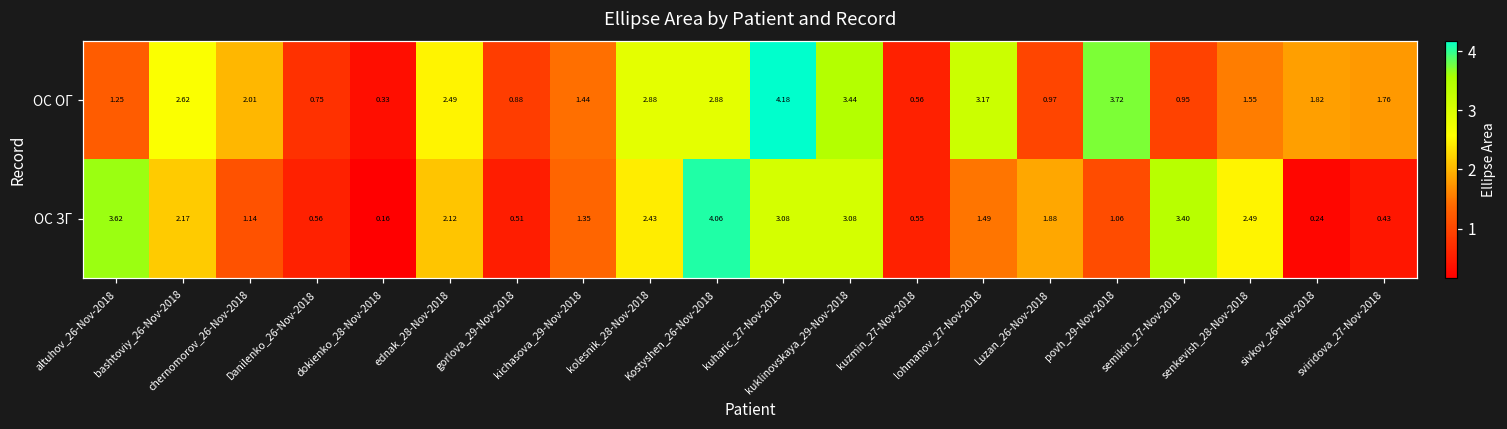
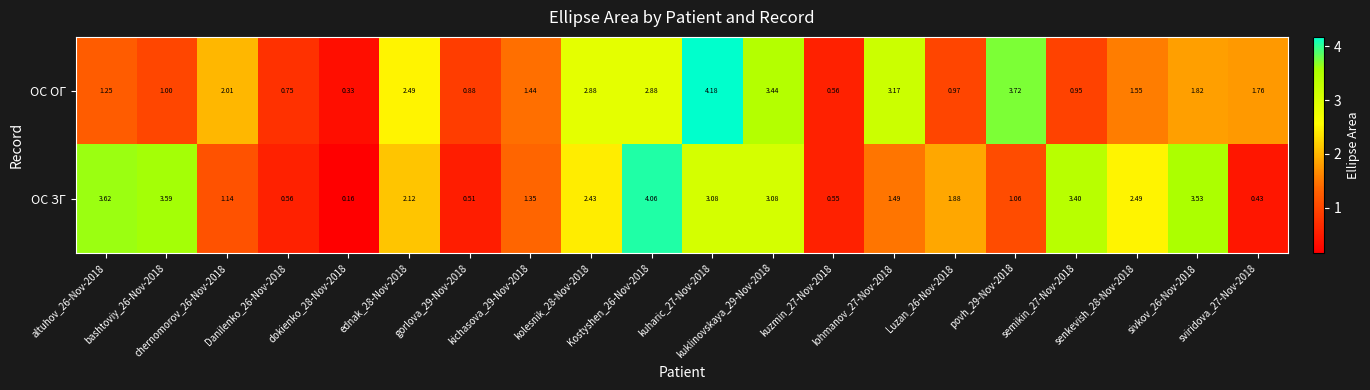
  {
    "ОС ОГ": {
      "altuhov_26-Nov-2018": 1.25,
-     "bashtoviy_26-Nov-2018": 2.62,
+     "bashtoviy_26-Nov-2018": 1.00,
      "chernomorov_26-Nov-2018": 2.01,
      "Danilenko_26-Nov-2018": 0.75,
      "dokienko_28-Nov-2018": 0.33,
      "ednak_28-Nov-2018": 2.49,
      "gorlova_29-Nov-2018": 0.88,
      "kichasova_29-Nov-2018": 1.44,
      "kolesnik_28-Nov-2018": 2.88,
      "Kostyshen_26-Nov-2018": 2.88,
      "kuharic_27-Nov-2018": 4.18,
      "kuklinovskaya_29-Nov-2018": 3.44,
      "kuzmin_27-Nov-2018": 0.56,
      "lohmanov_27-Nov-2018": 3.17,
      "Luzan_26-Nov-2018": 0.97,
      "povh_29-Nov-2018": 3.72,
      "semikin_27-Nov-2018": 0.95,
      "senkevish_28-Nov-2018": 1.55,
      "sivkov_26-Nov-2018": 1.82,
      "sviridova_27-Nov-2018": 1.76
    },
    "ОС ЗГ": {
      "altuhov_26-Nov-2018": 3.62,
-     "bashtoviy_26-Nov-2018": 2.17,
+     "bashtoviy_26-Nov-2018": 3.59,
      "chernomorov_26-Nov-2018": 1.14,
      "Danilenko_26-Nov-2018": 0.56,
      "dokienko_28-Nov-2018": 0.16,
      "ednak_28-Nov-2018": 2.12,
      "gorlova_29-Nov-2018": 0.51,
      "kichasova_29-Nov-2018": 1.35,
      "kolesnik_28-Nov-2018": 2.43,
      "Kostyshen_26-Nov-2018": 4.06,
      "kuharic_27-Nov-2018": 3.08,
      "kuklinovskaya_29-Nov-2018": 3.08,
      "kuzmin_27-Nov-2018": 0.55,
      "lohmanov_27-Nov-2018": 1.49,
      "Luzan_26-Nov-2018": 1.88,
      "povh_29-Nov-2018": 1.06,
      "semikin_27-Nov-2018": 3.40,
      "senkevish_28-Nov-2018": 2.49,
-     "sivkov_26-Nov-2018": 0.24,
+     "sivkov_26-Nov-2018": 3.53,
      "sviridova_27-Nov-2018": 0.43
    }
  }
